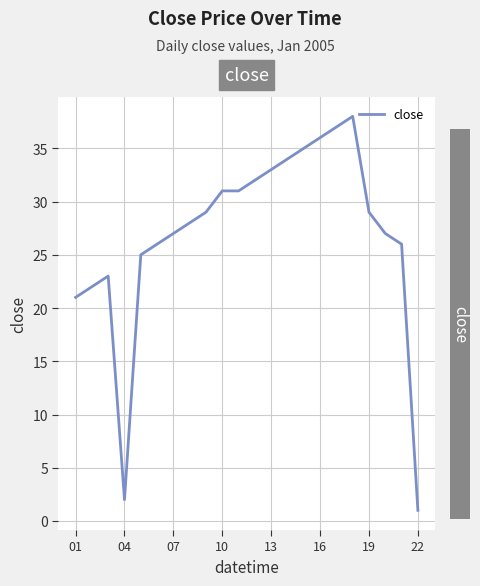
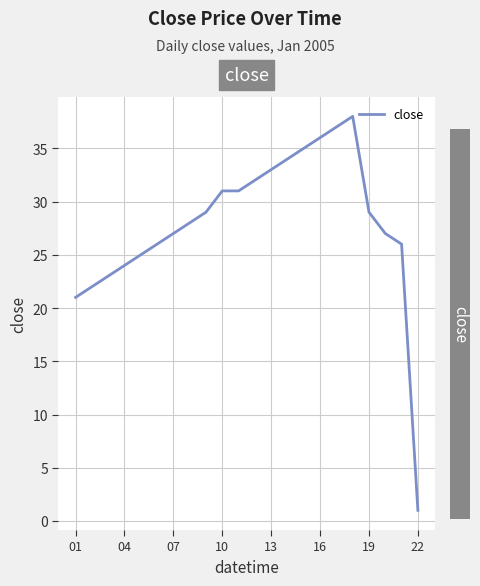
  {
    "01": 21,
-   "04": 2,
+   "04": 24,
    "07": 27,
    "10": 31,
    "13": 33,
    "16": 36,
    "19": 29,
    "22": 1
  }
